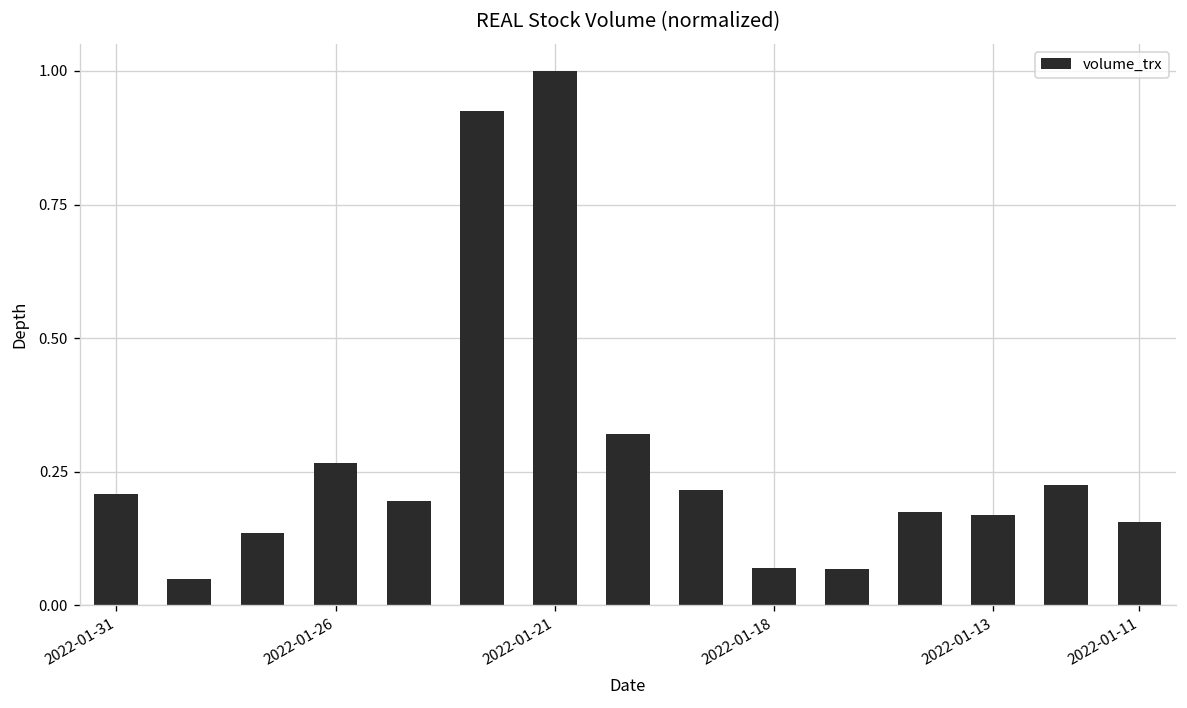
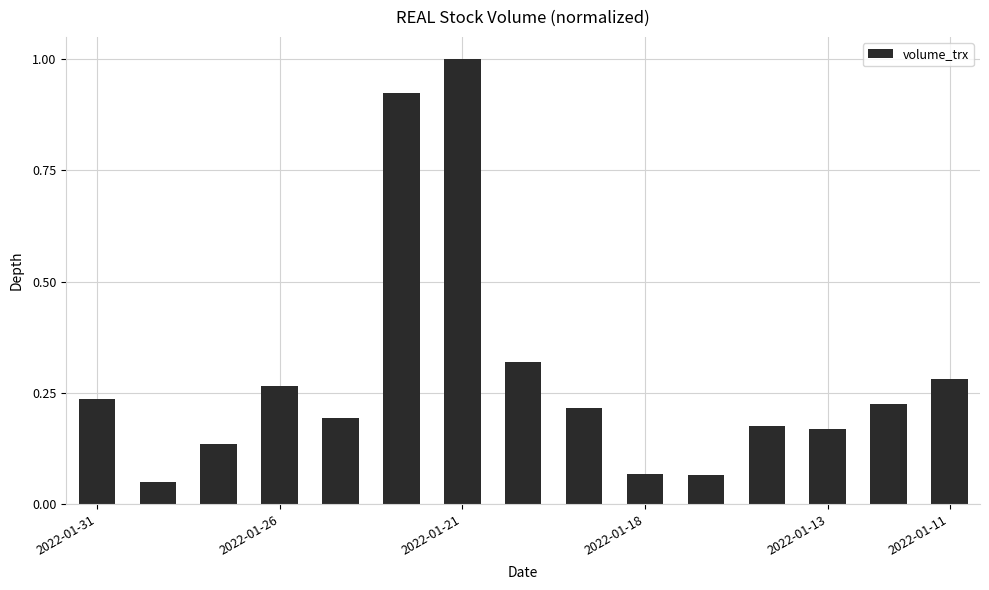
  {
-   "2022-01-31": 0.21,
+   "2022-01-31": 0.24,
    "2022-01-26": 0.27,
    "2022-01-21": 1.00,
    "2022-01-18": 0.07,
    "2022-01-13": 0.17,
-   "2022-01-11": 0.16
+   "2022-01-11": 0.28
  }
